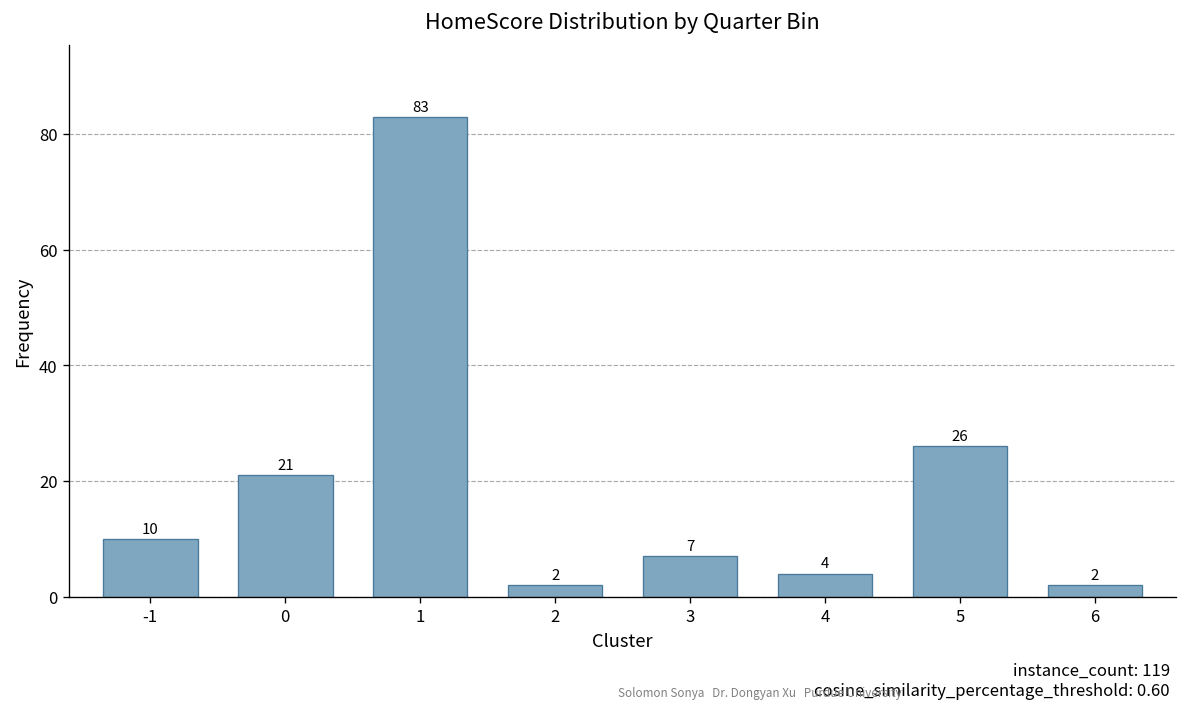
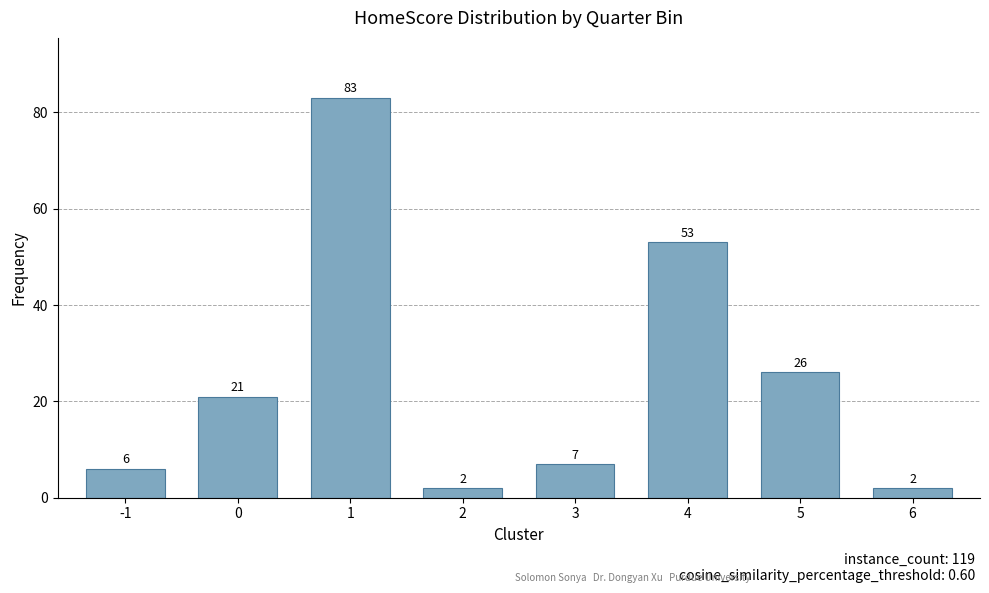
  {
-   "-1": 10,
+   "-1": 6,
    "0": 21,
    "1": 83,
    "2": 2,
    "3": 7,
-   "4": 4,
+   "4": 53,
    "5": 26,
    "6": 2
  }
